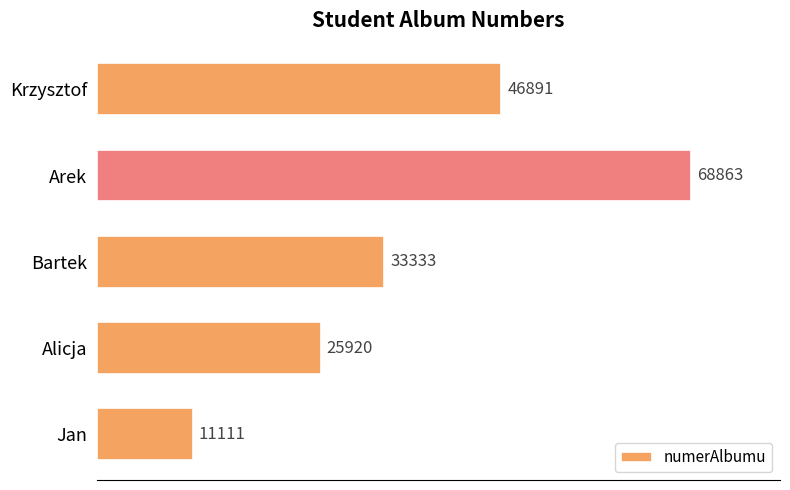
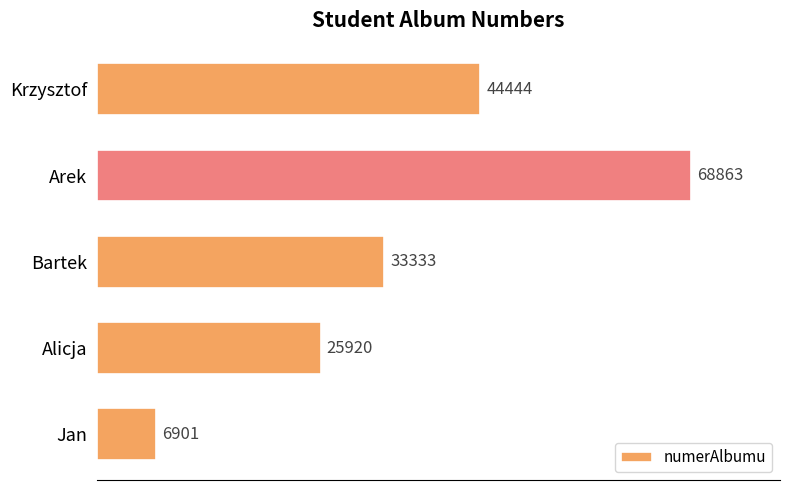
  {
-   "Krzysztof": 46891,
+   "Krzysztof": 44444,
    "Arek": 68863,
    "Bartek": 33333,
    "Alicja": 25920,
-   "Jan": 11111
+   "Jan": 6901
  }
